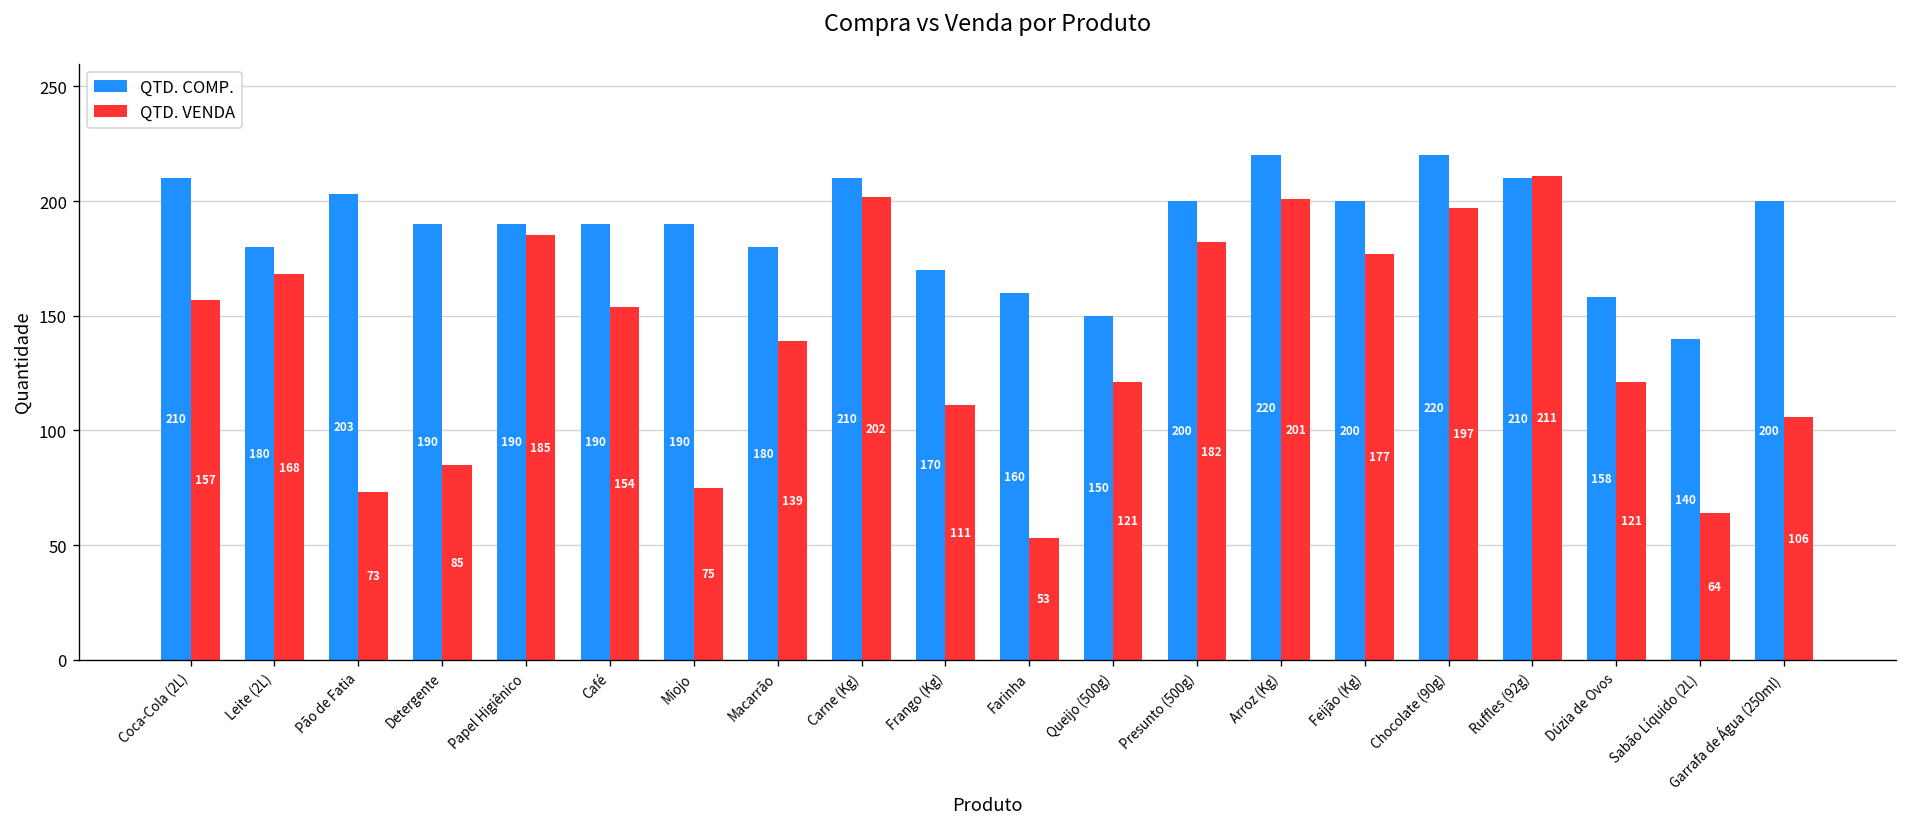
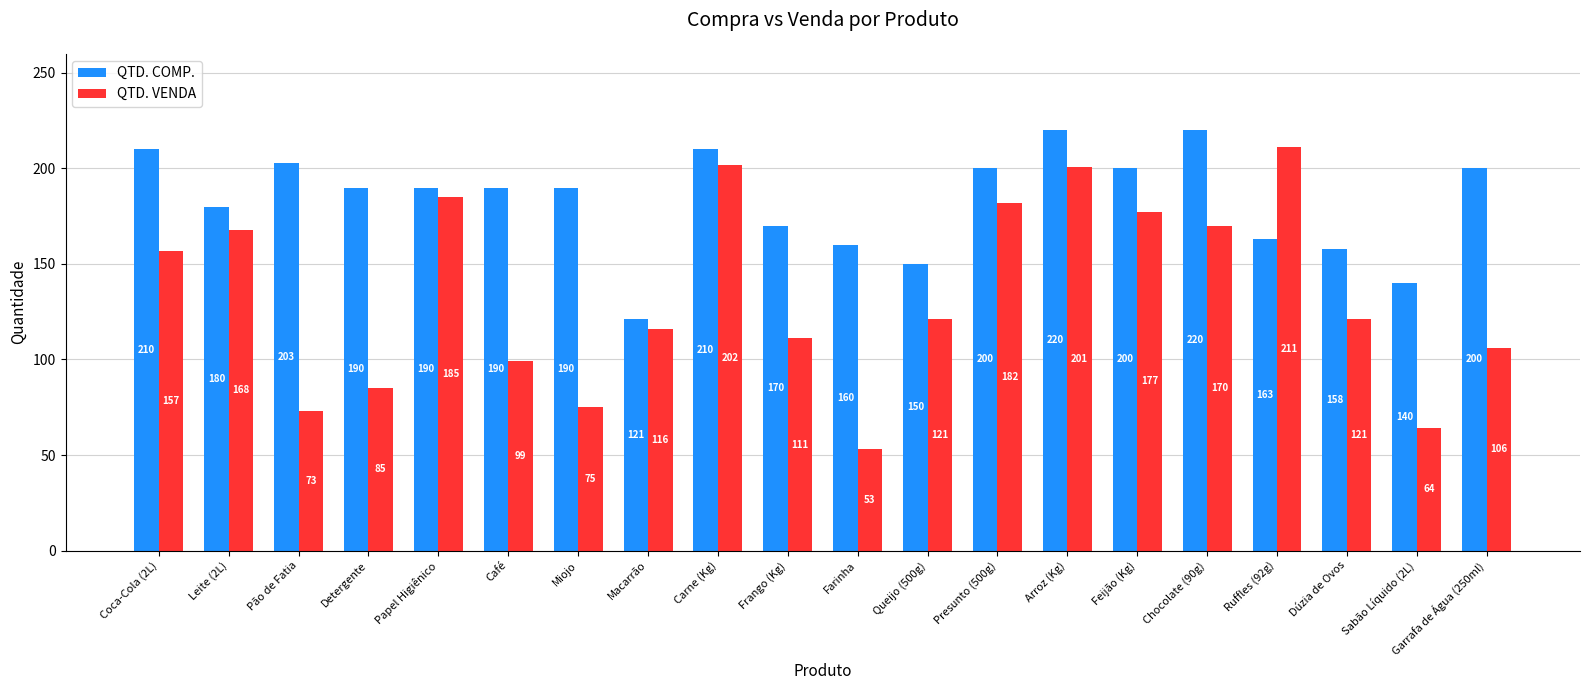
  {
    "QTD. COMP.": {
      "Coca-Cola (2L)": 210,
      "Leite (2L)": 180,
      "Pão de Fatia": 203,
      "Detergente": 190,
      "Papel Higiênico": 190,
      "Café": 190,
      "Miojo": 190,
-     "Macarrão": 180,
+     "Macarrão": 121,
      "Carne (Kg)": 210,
      "Frango (Kg)": 170,
      "Farinha": 160,
      "Queijo (500g)": 150,
      "Presunto (500g)": 200,
      "Arroz (Kg)": 220,
      "Feijão (Kg)": 200,
      "Chocolate (90g)": 220,
-     "Ruffles (92g)": 210,
+     "Ruffles (92g)": 163,
      "Dúzia de Ovos": 158,
      "Sabão Líquido (2L)": 140,
      "Garrafa de Água (250ml)": 200
    },
    "QTD. VENDA": {
      "Coca-Cola (2L)": 157,
      "Leite (2L)": 168,
      "Pão de Fatia": 73,
      "Detergente": 85,
      "Papel Higiênico": 185,
-     "Café": 154,
+     "Café": 99,
      "Miojo": 75,
-     "Macarrão": 139,
+     "Macarrão": 116,
      "Carne (Kg)": 202,
      "Frango (Kg)": 111,
      "Farinha": 53,
      "Queijo (500g)": 121,
      "Presunto (500g)": 182,
      "Arroz (Kg)": 201,
      "Feijão (Kg)": 177,
-     "Chocolate (90g)": 197,
+     "Chocolate (90g)": 170,
      "Ruffles (92g)": 211,
      "Dúzia de Ovos": 121,
      "Sabão Líquido (2L)": 64,
      "Garrafa de Água (250ml)": 106
    }
  }
